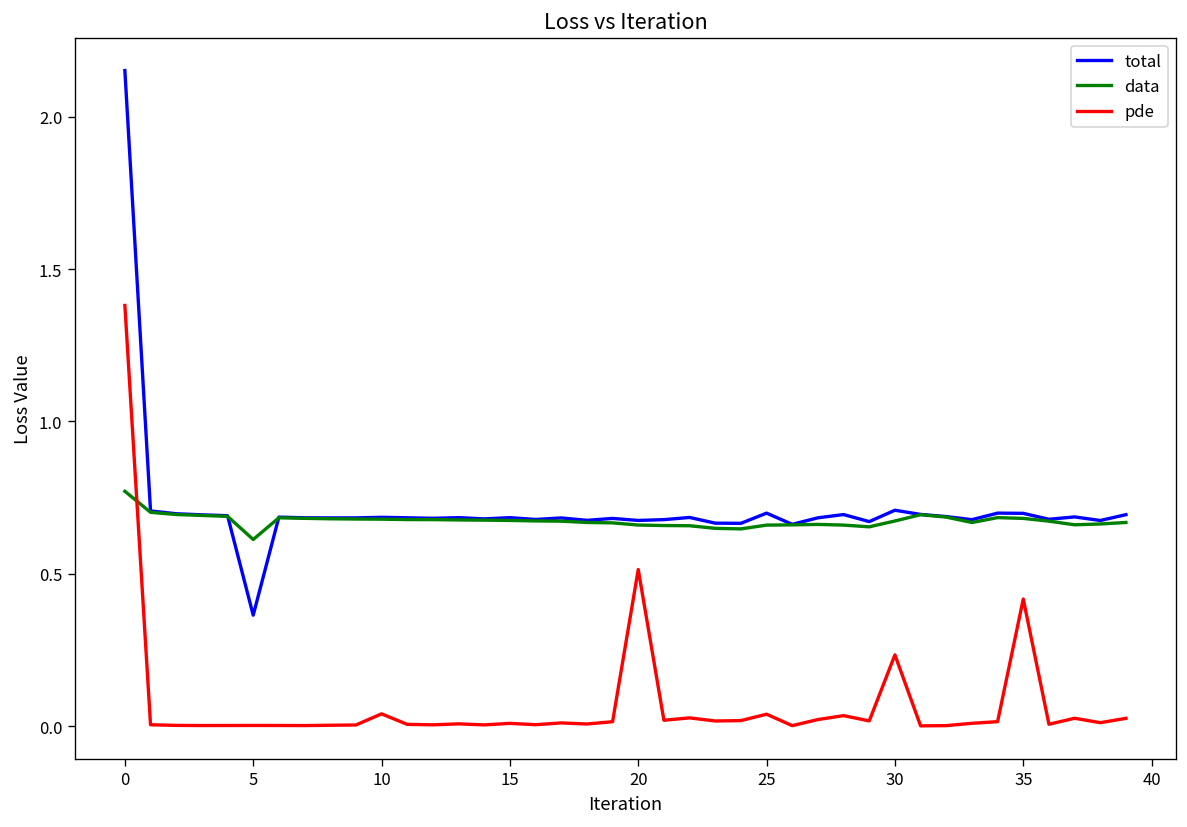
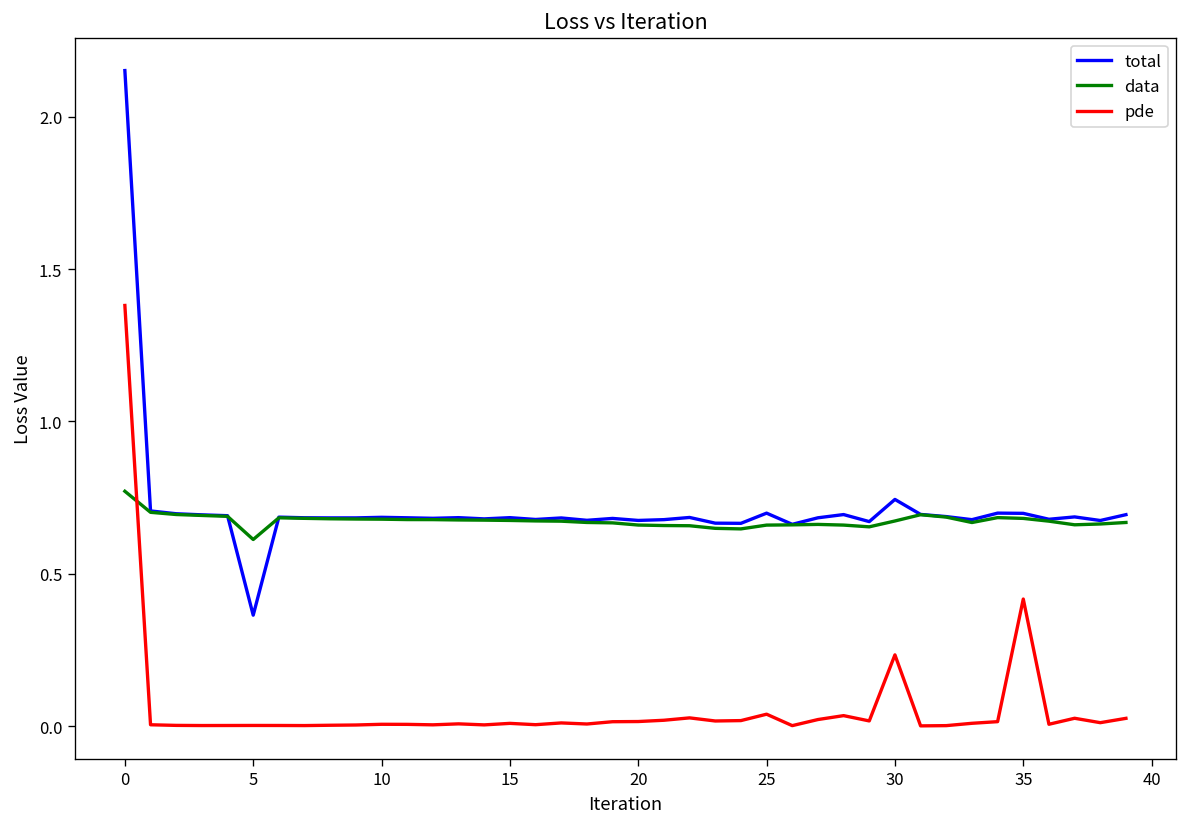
  {
    "total": {
      "0": 2.15,
      "5": 0.36,
      "20": 0.68,
      "25": 0.70,
-     "30": 0.71,
+     "30": 0.74,
      "35": 0.70
    },
    "data": {
      "0": 0.77,
      "5": 0.61,
      "20": 0.66,
      "25": 0.66,
      "30": 0.67,
      "35": 0.68
    },
    "pde": {
      "0": 1.38,
      "5": 0.00,
-     "10": 0.04,
+     "10": 0.01,
      "15": 0.01,
-     "20": 0.51,
+     "20": 0.02,
      "25": 0.04,
      "30": 0.23,
      "35": 0.42
    }
  }
